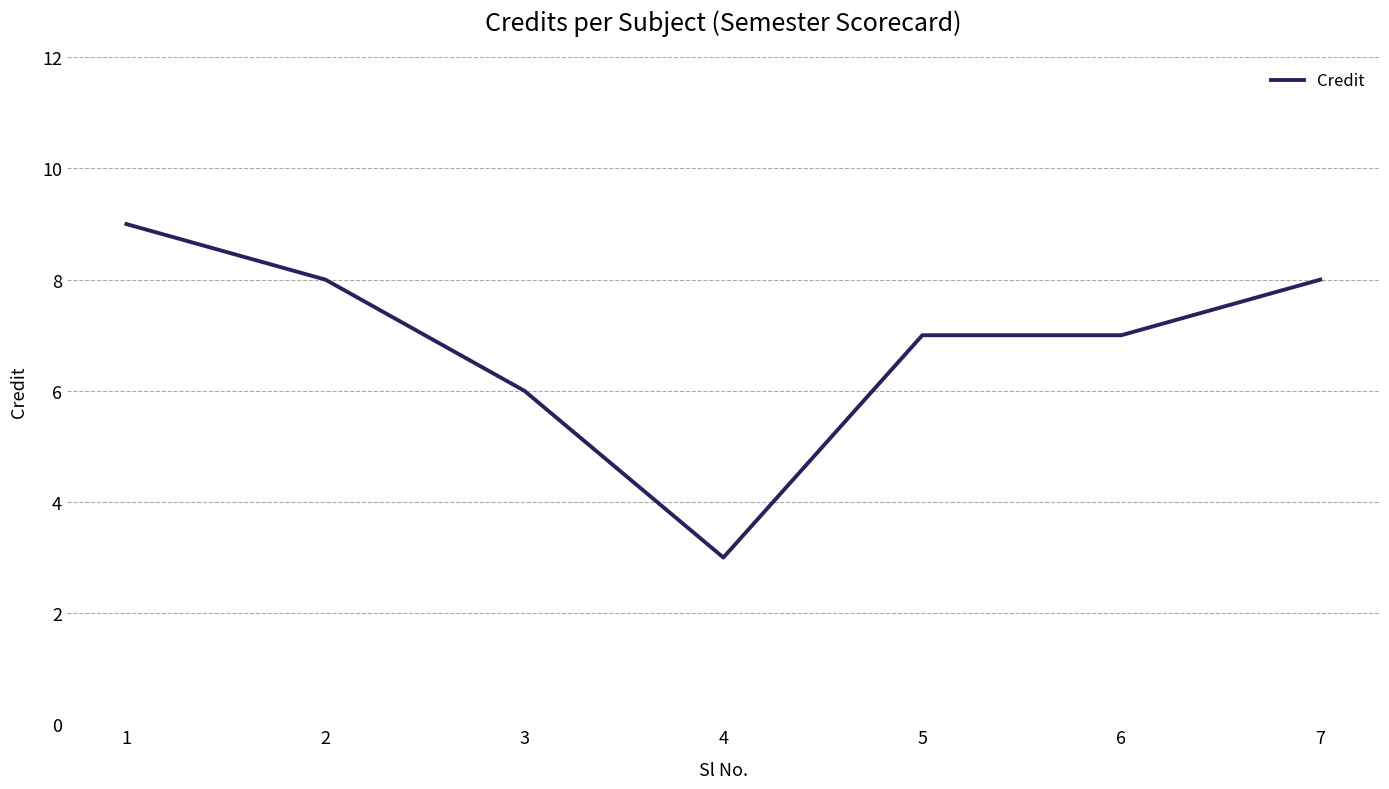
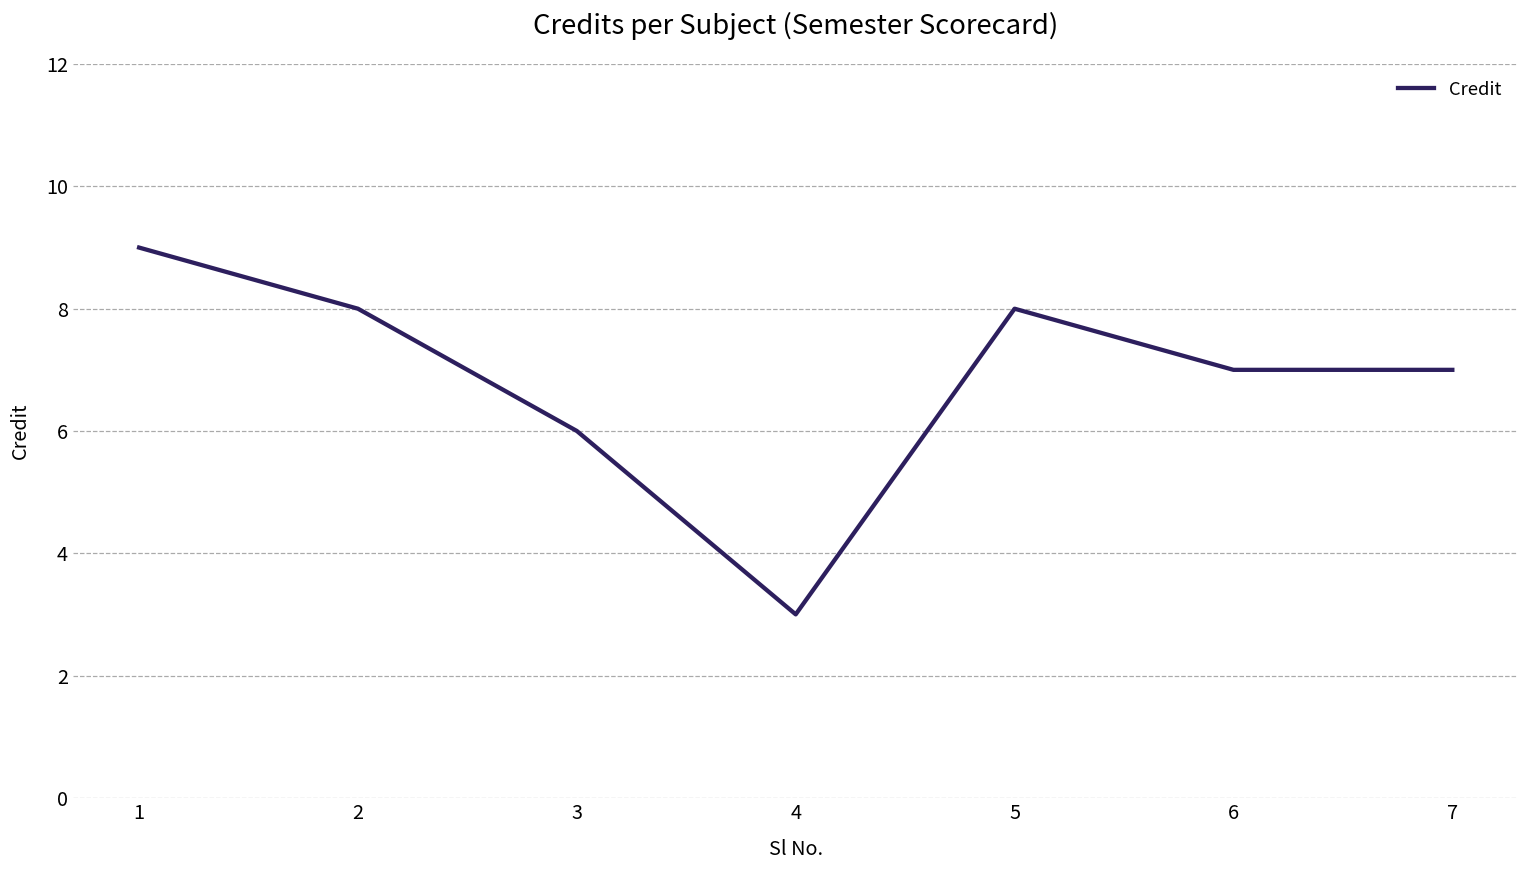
  {
    "1": 9,
    "2": 8,
    "3": 6,
    "4": 3,
-   "5": 7,
+   "5": 8,
    "6": 7,
-   "7": 8
+   "7": 7
  }
